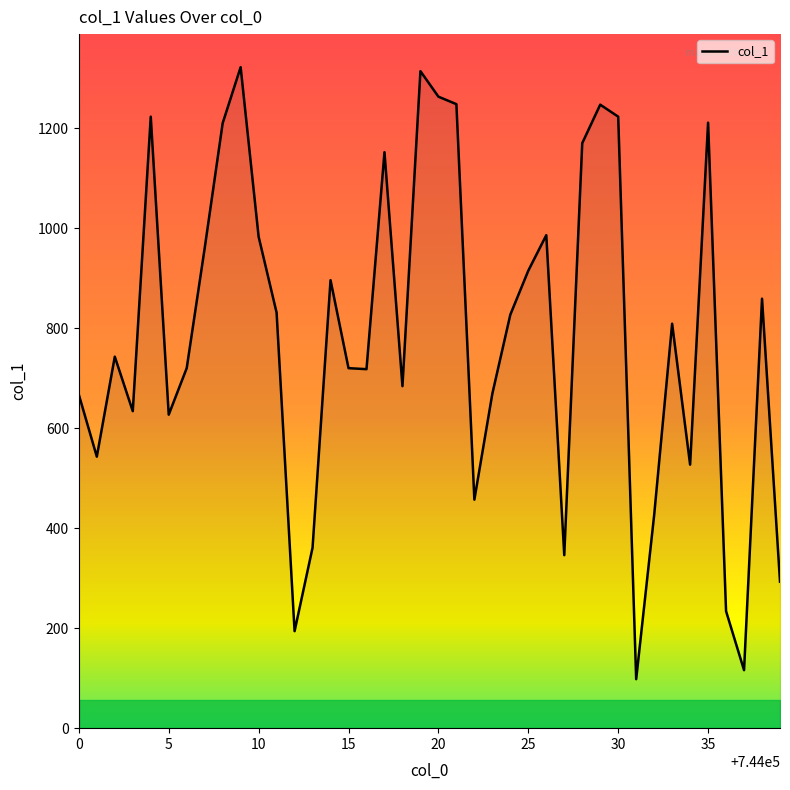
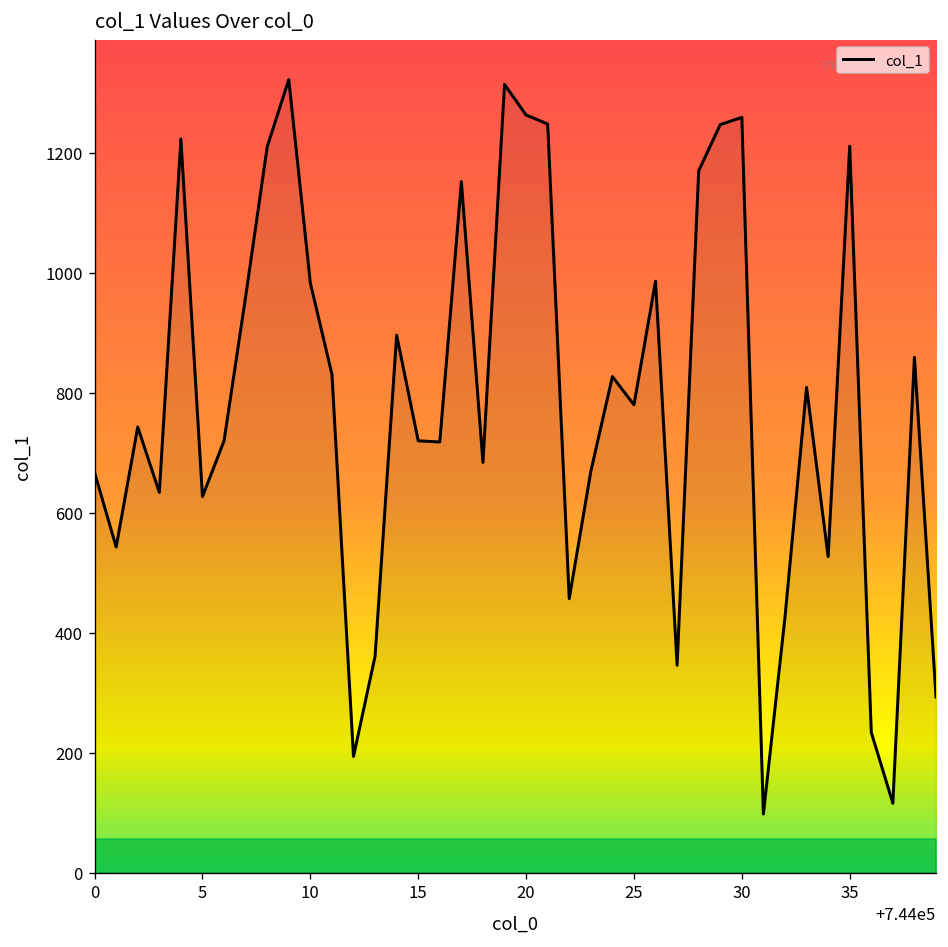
  {
    "col_1": {
      "0": 670,
      "5": 630,
      "10": 980,
      "15": 720,
      "20": 1260,
-     "25": 920,
-     "30": 1220,
+     "25": 780,
+     "30": 1260,
      "35": 1210
    }
  }
